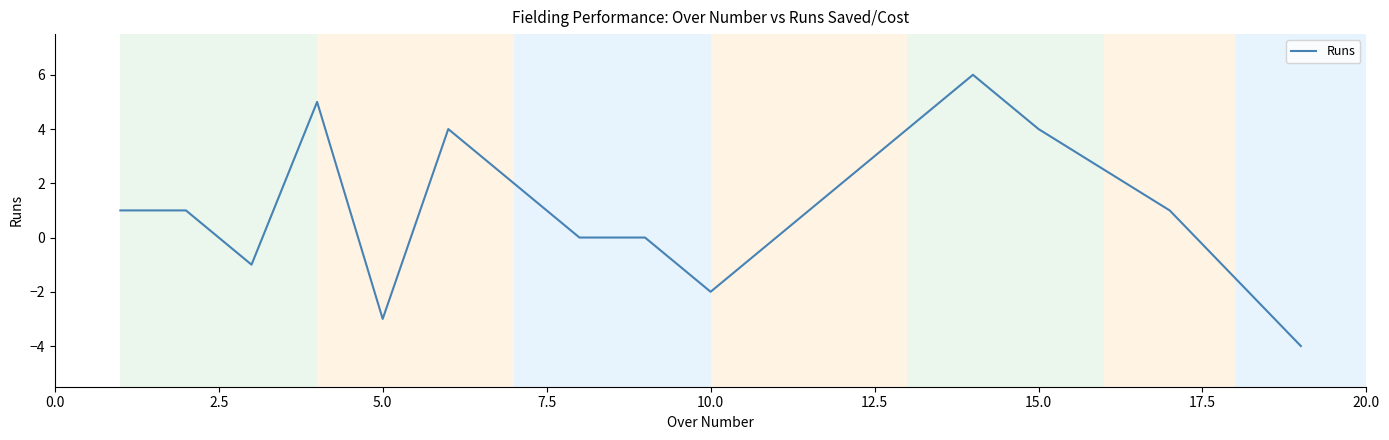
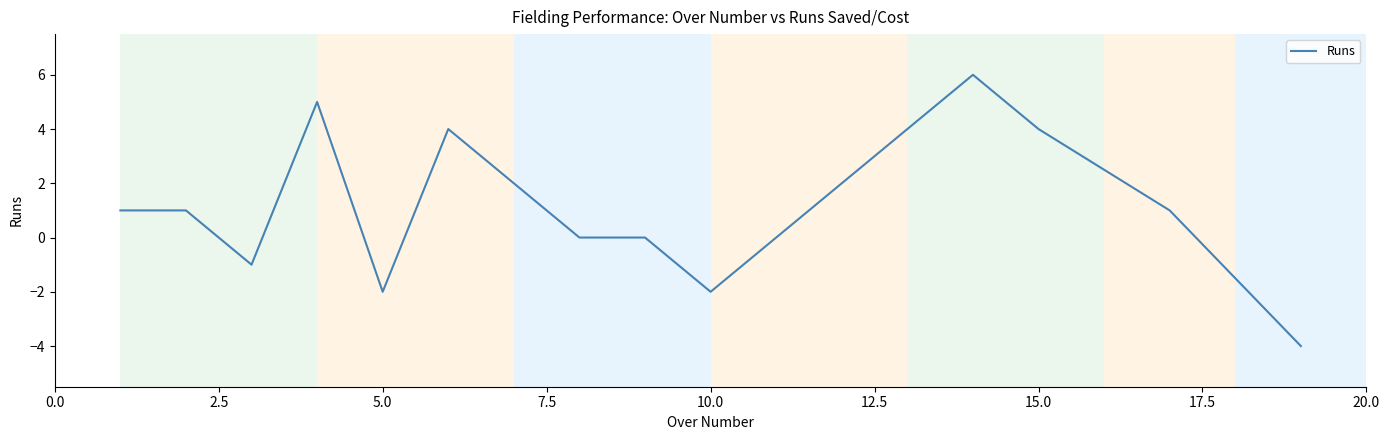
  {
-   "5.0": -3,
+   "5.0": -2,
    "10.0": -2,
    "15.0": 4
  }
